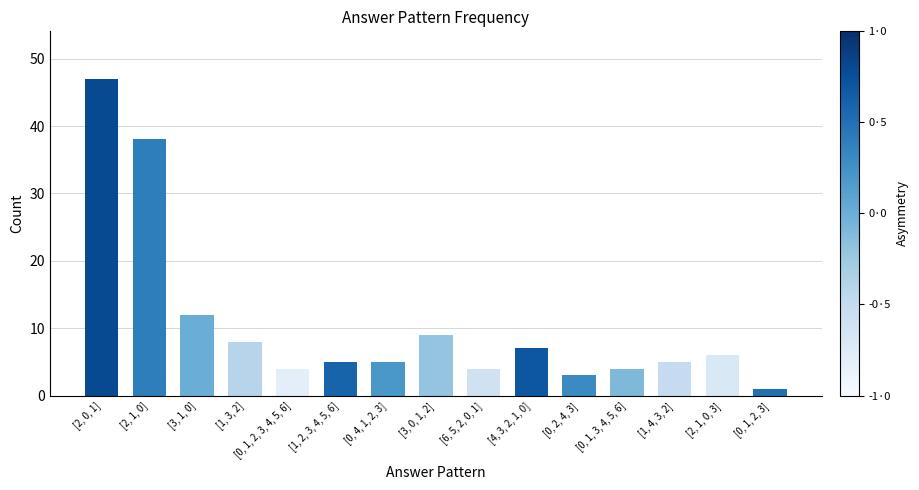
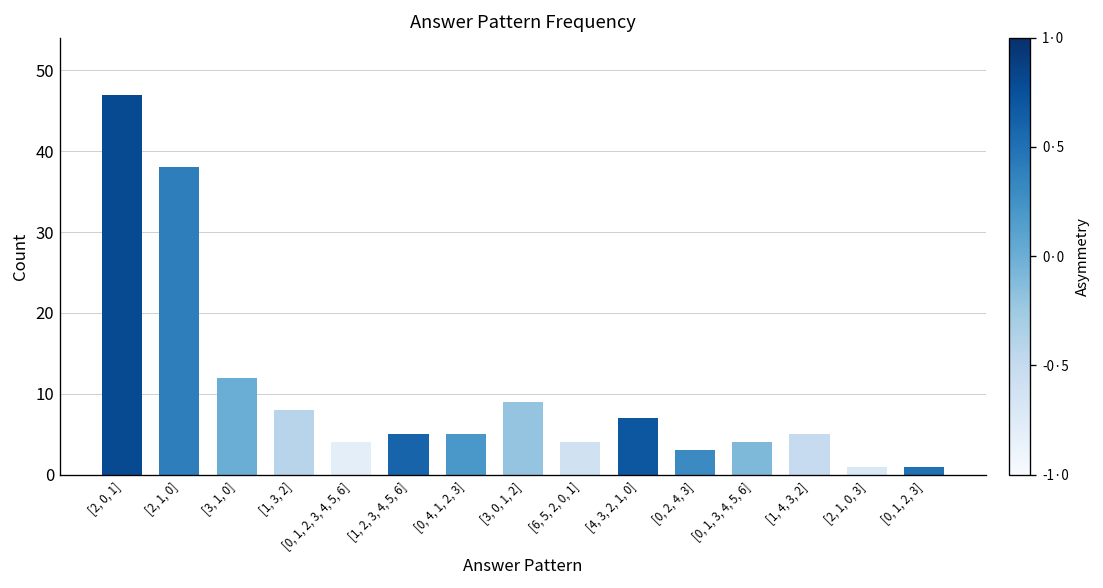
  {
    "[2, 0, 1]": 47,
    "[2, 1, 0]": 38,
    "[3, 1, 0]": 12,
    "[1, 3, 2]": 8,
    "[0, 1, 2, 3, 4, 5, 6]": 4,
    "[1, 2, 3, 4, 5, 6]": 5,
    "[0, 4, 1, 2, 3]": 5,
    "[3, 0, 1, 2]": 9,
    "[6, 5, 2, 0, 1]": 4,
    "[4, 3, 2, 1, 0]": 7,
    "[0, 2, 4, 3]": 3,
    "[0, 1, 3, 4, 5, 6]": 4,
    "[1, 4, 3, 2]": 5,
-   "[2, 1, 0, 3]": 6,
+   "[2, 1, 0, 3]": 1,
    "[0, 1, 2, 3]": 1
  }
